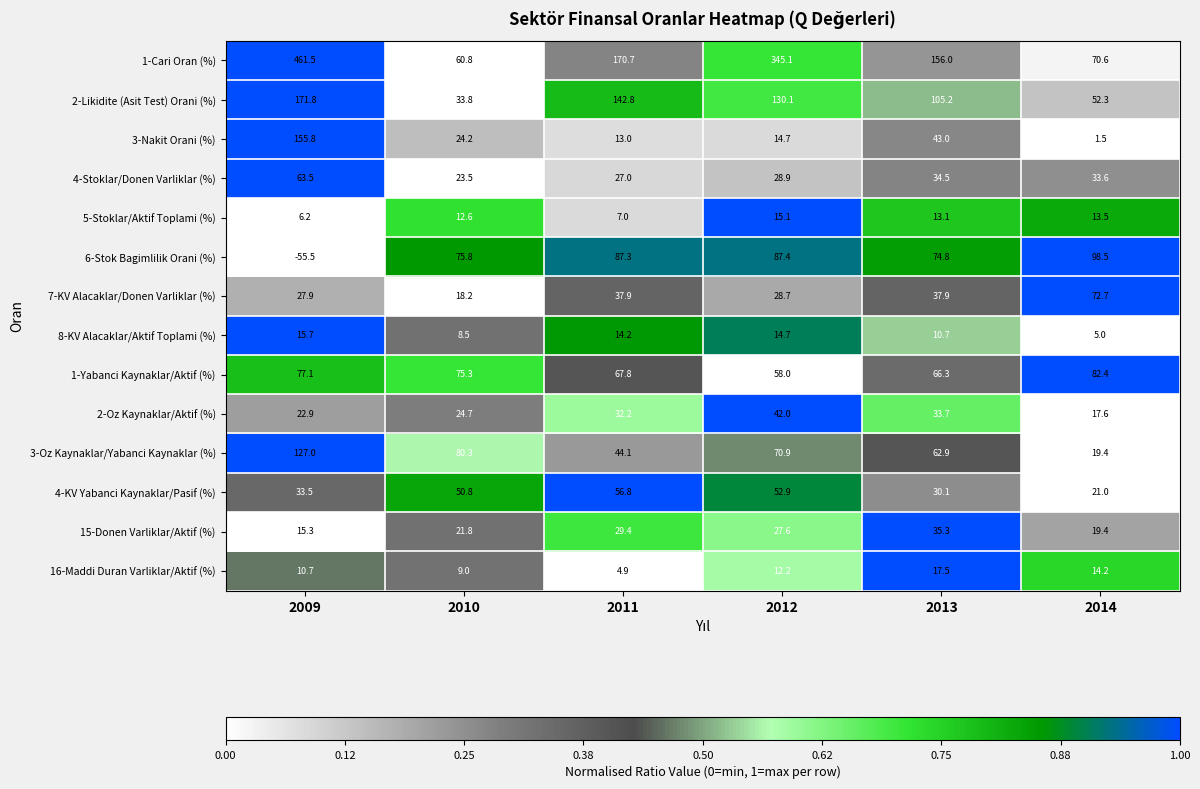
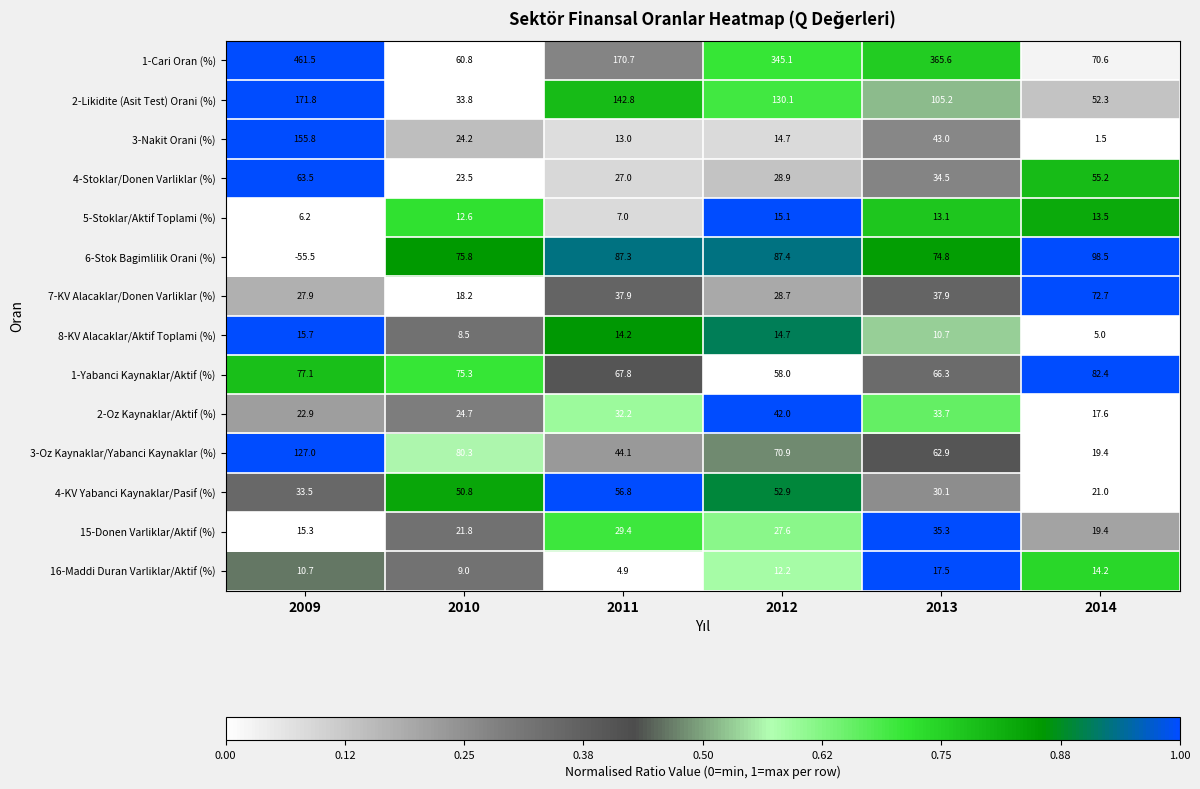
  {
    "1-Cari Oran (%)": {
      "2009": 461.5,
      "2010": 60.8,
      "2011": 170.7,
      "2012": 345.1,
-     "2013": 156.0,
+     "2013": 365.6,
      "2014": 70.6
    },
    "2-Likidite (Asit Test) Orani (%)": {
      "2009": 171.8,
      "2010": 33.8,
      "2011": 142.8,
      "2012": 130.1,
      "2013": 105.2,
      "2014": 52.3
    },
    "3-Nakit Orani (%)": {
      "2009": 155.8,
      "2010": 24.2,
      "2011": 13.0,
      "2012": 14.7,
      "2013": 43.0,
      "2014": 1.5
    },
    "4-Stoklar/Donen Varliklar (%)": {
      "2009": 63.5,
      "2010": 23.5,
      "2011": 27.0,
      "2012": 28.9,
      "2013": 34.5,
-     "2014": 33.6
+     "2014": 55.2
    },
    "5-Stoklar/Aktif Toplami (%)": {
      "2009": 6.2,
      "2010": 12.6,
      "2011": 7.0,
      "2012": 15.1,
      "2013": 13.1,
      "2014": 13.5
    },
    "6-Stok Bagimlilik Orani (%)": {
      "2009": -55.5,
      "2010": 75.8,
      "2011": 87.3,
      "2012": 87.4,
      "2013": 74.8,
      "2014": 98.5
    },
    "7-KV Alacaklar/Donen Varliklar (%)": {
      "2009": 27.9,
      "2010": 18.2,
      "2011": 37.9,
      "2012": 28.7,
      "2013": 37.9,
      "2014": 72.7
    },
    "8-KV Alacaklar/Aktif Toplami (%)": {
      "2009": 15.7,
      "2010": 8.5,
      "2011": 14.2,
      "2012": 14.7,
      "2013": 10.7,
      "2014": 5.0
    },
    "1-Yabanci Kaynaklar/Aktif (%)": {
      "2009": 77.1,
      "2010": 75.3,
      "2011": 67.8,
      "2012": 58.0,
      "2013": 66.3,
      "2014": 82.4
    },
    "2-Oz Kaynaklar/Aktif (%)": {
      "2009": 22.9,
      "2010": 24.7,
      "2011": 32.2,
      "2012": 42.0,
      "2013": 33.7,
      "2014": 17.6
    },
    "3-Oz Kaynaklar/Yabanci Kaynaklar (%)": {
      "2009": 127.0,
      "2010": 80.3,
      "2011": 44.1,
      "2012": 70.9,
      "2013": 62.9,
      "2014": 19.4
    },
    "4-KV Yabanci Kaynaklar/Pasif (%)": {
      "2009": 33.5,
      "2010": 50.8,
      "2011": 56.8,
      "2012": 52.9,
      "2013": 30.1,
      "2014": 21.0
    },
    "15-Donen Varliklar/Aktif (%)": {
      "2009": 15.3,
      "2010": 21.8,
      "2011": 29.4,
      "2012": 27.6,
      "2013": 35.3,
      "2014": 19.4
    },
    "16-Maddi Duran Varliklar/Aktif (%)": {
      "2009": 10.7,
      "2010": 9.0,
      "2011": 4.9,
      "2012": 12.2,
      "2013": 17.5,
      "2014": 14.2
    }
  }
